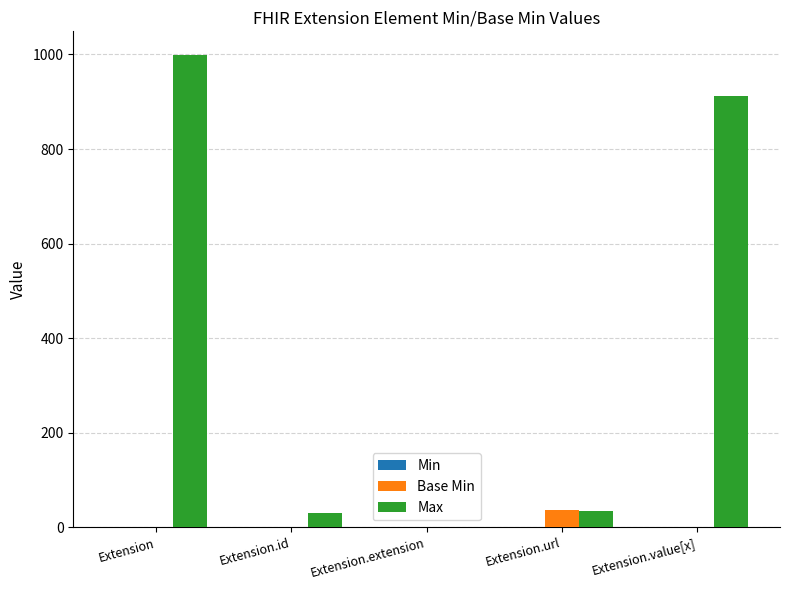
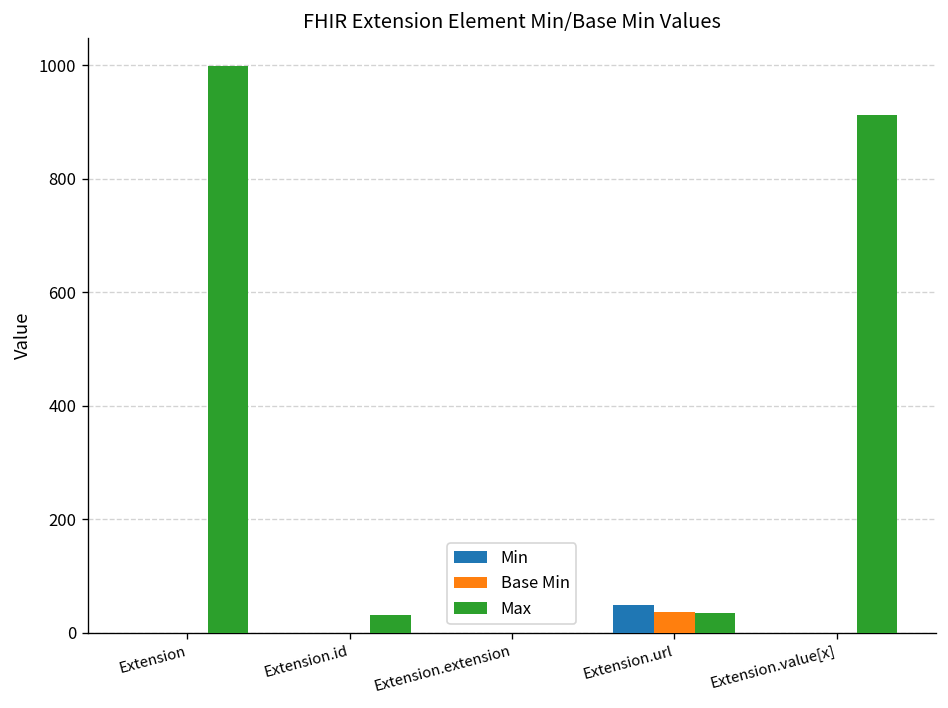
  {
    "Min": {
      "Extension": 0,
      "Extension.id": 0,
      "Extension.extension": 0,
-     "Extension.url": 0,
+     "Extension.url": 50,
      "Extension.value[x]": 0
    },
    "Base Min": {
      "Extension": 0,
      "Extension.id": 0,
      "Extension.extension": 0,
      "Extension.url": 40,
      "Extension.value[x]": 0
    },
    "Max": {
      "Extension": 1000,
      "Extension.id": 30,
      "Extension.extension": 0,
      "Extension.url": 40,
      "Extension.value[x]": 910
    }
  }
